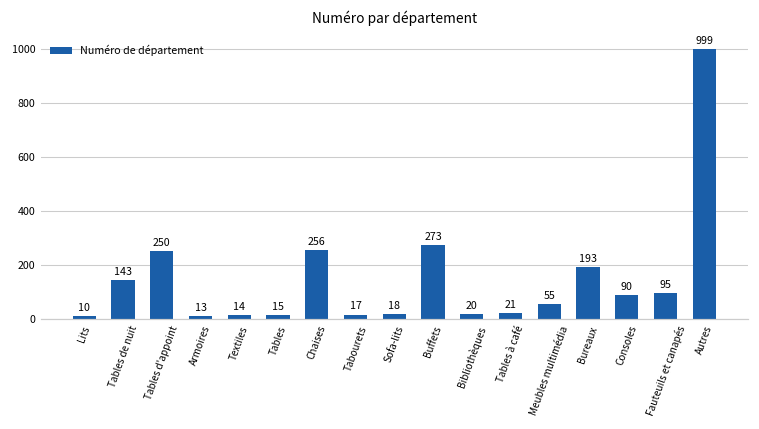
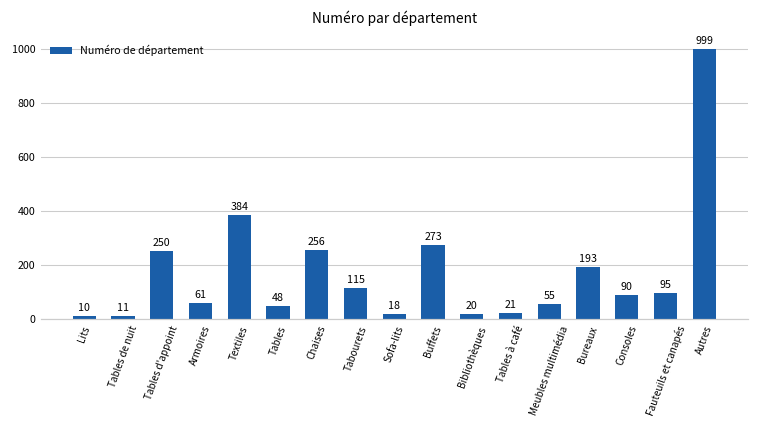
  {
    "Lits": 10,
-   "Tables de nuit": 143,
+   "Tables de nuit": 11,
    "Tables d'appoint": 250,
-   "Armoires": 13,
-   "Textiles": 14,
-   "Tables": 15,
+   "Armoires": 61,
+   "Textiles": 384,
+   "Tables": 48,
    "Chaises": 256,
-   "Tabourets": 17,
+   "Tabourets": 115,
    "Sofa-lits": 18,
    "Buffets": 273,
    "Bibliothèques": 20,
    "Tables à café": 21,
    "Meubles multimédia": 55,
    "Bureaux": 193,
    "Consoles": 90,
    "Fauteuils et canapés": 95,
    "Autres": 999
  }
